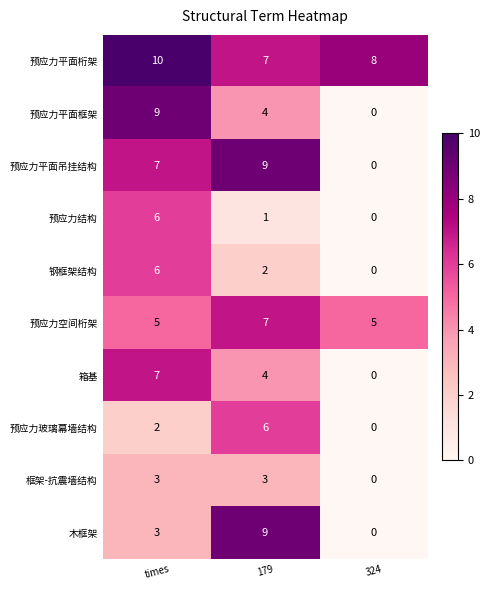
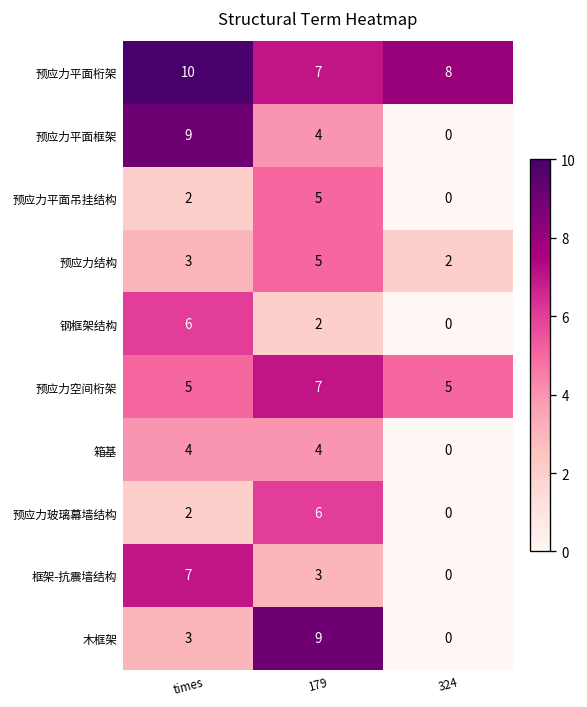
  {
    "预应力平面桁架": {
      "times": 10,
      "179": 7,
      "324": 8
    },
    "预应力平面框架": {
      "times": 9,
      "179": 4,
      "324": 0
    },
    "预应力平面吊挂结构": {
-     "times": 7,
-     "179": 9,
+     "times": 2,
+     "179": 5,
      "324": 0
    },
    "预应力结构": {
-     "times": 6,
-     "179": 1,
-     "324": 0
+     "times": 3,
+     "179": 5,
+     "324": 2
    },
    "钢框架结构": {
      "times": 6,
      "179": 2,
      "324": 0
    },
    "预应力空间桁架": {
      "times": 5,
      "179": 7,
      "324": 5
    },
    "箱基": {
-     "times": 7,
+     "times": 4,
      "179": 4,
      "324": 0
    },
    "预应力玻璃幕墙结构": {
      "times": 2,
      "179": 6,
      "324": 0
    },
    "框架-抗震墙结构": {
-     "times": 3,
+     "times": 7,
      "179": 3,
      "324": 0
    },
    "木框架": {
      "times": 3,
      "179": 9,
      "324": 0
    }
  }
